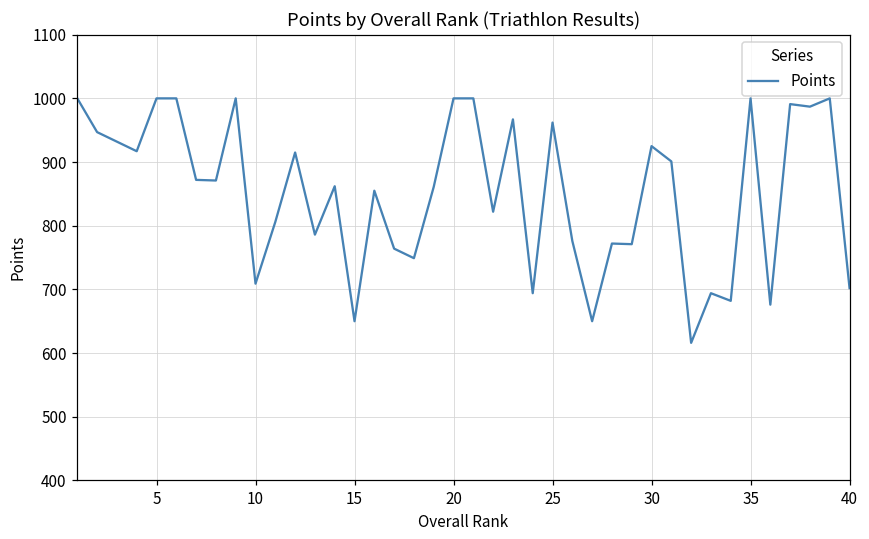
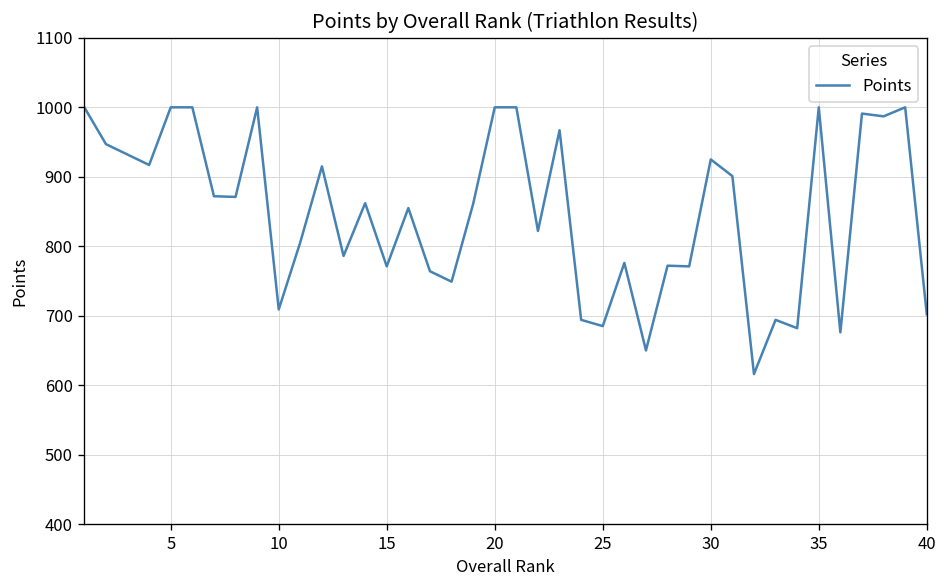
  {
    "5": 1000,
    "10": 710,
-   "15": 650,
+   "15": 770,
    "20": 1000,
-   "25": 960,
+   "25": 690,
    "30": 930,
    "35": 1000,
    "40": 700
  }
